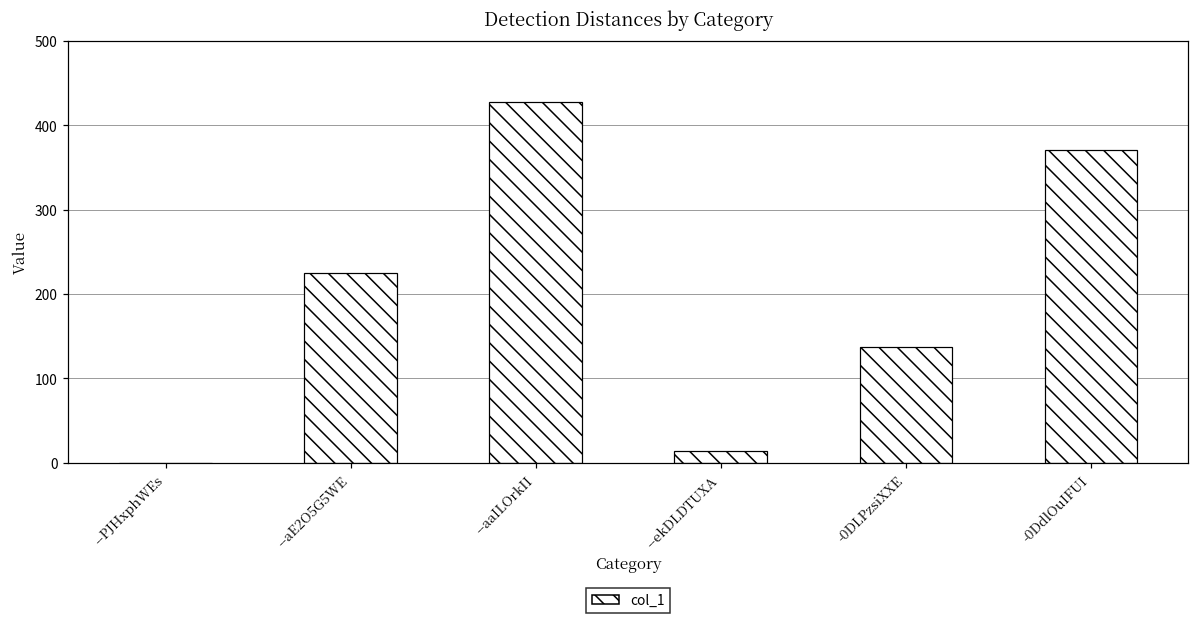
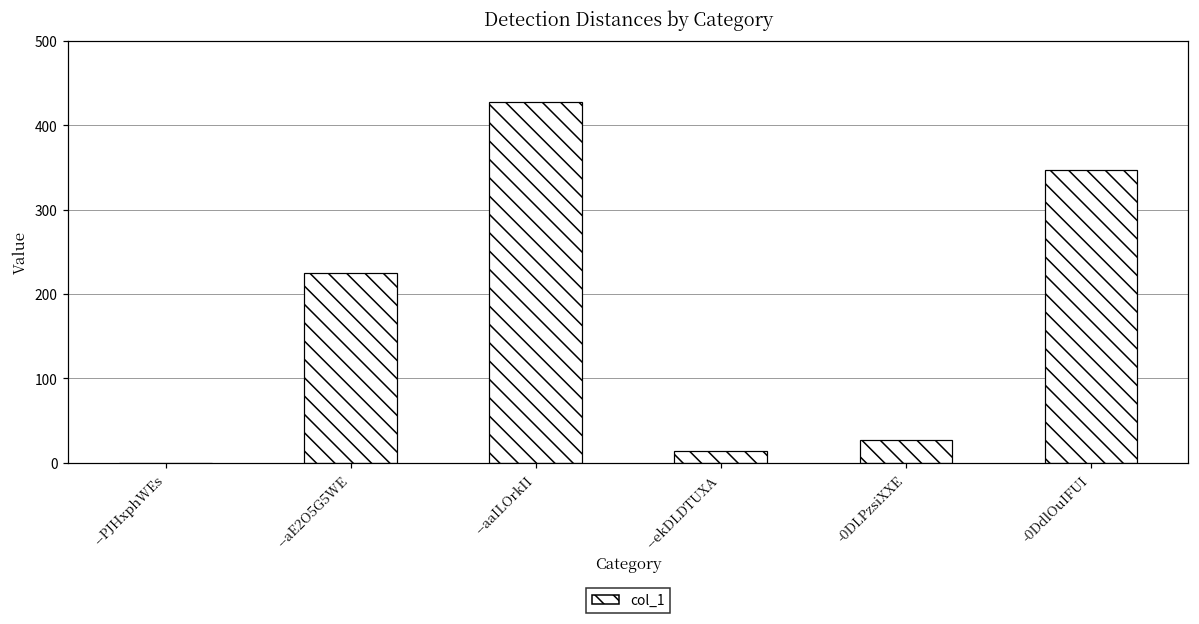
  {
    "--PJHxphWEs": 0,
    "--aE2O5G5WE": 230,
    "--aaILOrkII": 430,
    "--ekDLDTUXA": 10,
-   "-0DLPzsiXXE": 140,
-   "-0DdlOuIFUI": 370
+   "-0DLPzsiXXE": 30,
+   "-0DdlOuIFUI": 350
  }
